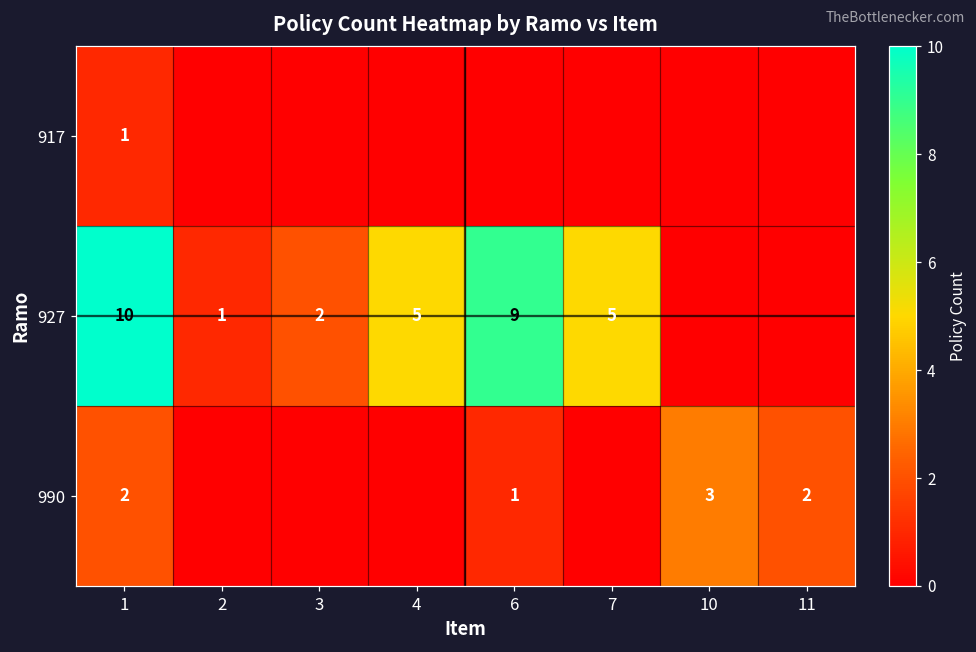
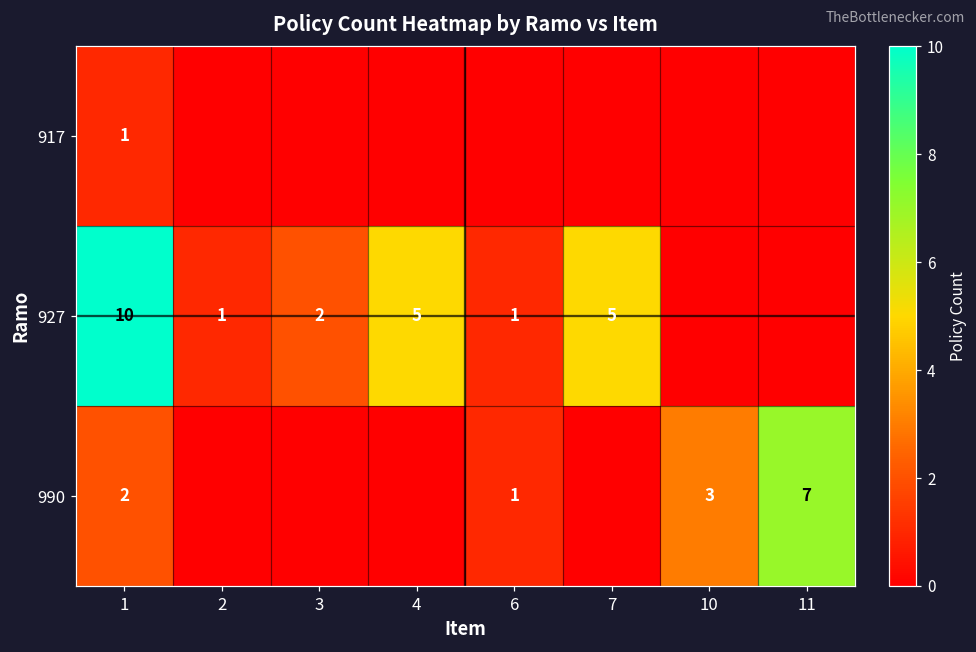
  {
    "917": {
      "1": 1
    },
    "927": {
      "1": 10,
      "2": 1,
      "3": 2,
      "4": 5,
-     "6": 9,
+     "6": 1,
      "7": 5
    },
    "990": {
      "1": 2,
      "6": 1,
      "10": 3,
-     "11": 2
+     "11": 7
    }
  }
